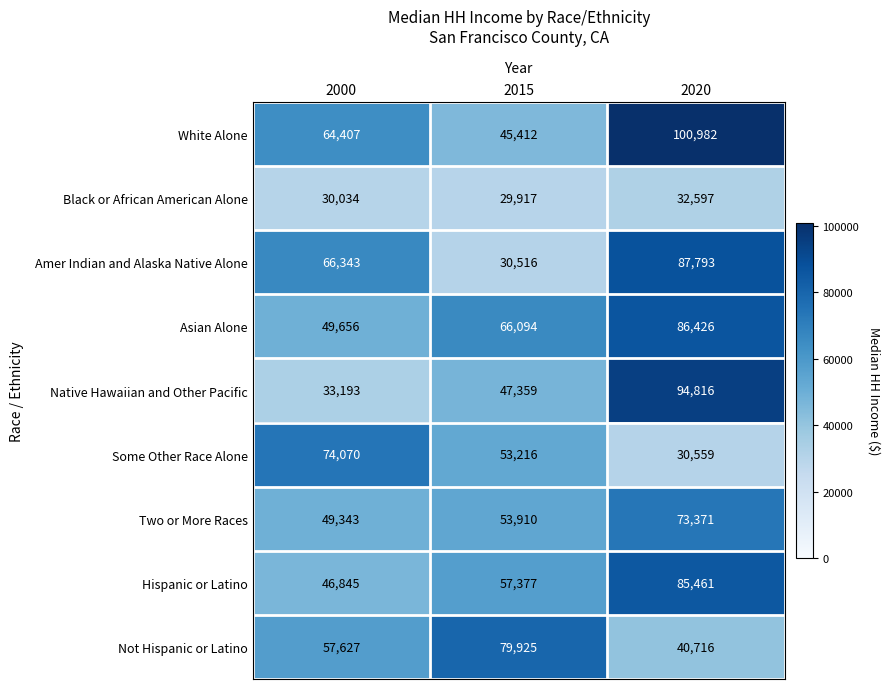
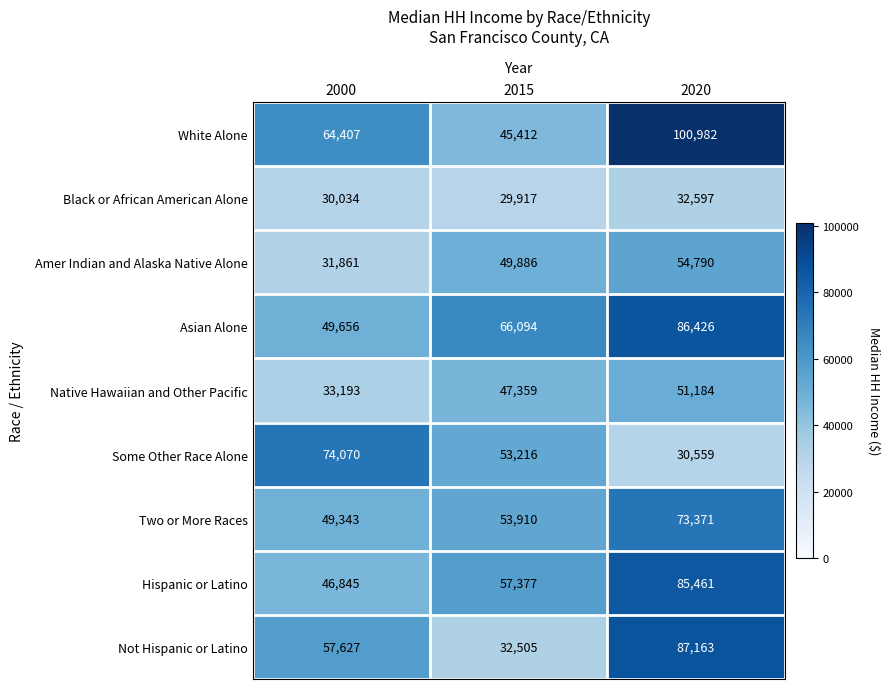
  {
    "White Alone": {
      "2000": "64,407",
      "2015": "45,412",
      "2020": "100,982"
    },
    "Black or African American Alone": {
      "2000": "30,034",
      "2015": "29,917",
      "2020": "32,597"
    },
    "Amer Indian and Alaska Native Alone": {
-     "2000": "66,343",
-     "2015": "30,516",
-     "2020": "87,793"
+     "2000": "31,861",
+     "2015": "49,886",
+     "2020": "54,790"
    },
    "Asian Alone": {
      "2000": "49,656",
      "2015": "66,094",
      "2020": "86,426"
    },
    "Native Hawaiian and Other Pacific": {
      "2000": "33,193",
      "2015": "47,359",
-     "2020": "94,816"
+     "2020": "51,184"
    },
    "Some Other Race Alone": {
      "2000": "74,070",
      "2015": "53,216",
      "2020": "30,559"
    },
    "Two or More Races": {
      "2000": "49,343",
      "2015": "53,910",
      "2020": "73,371"
    },
    "Hispanic or Latino": {
      "2000": "46,845",
      "2015": "57,377",
      "2020": "85,461"
    },
    "Not Hispanic or Latino": {
      "2000": "57,627",
-     "2015": "79,925",
-     "2020": "40,716"
+     "2015": "32,505",
+     "2020": "87,163"
    }
  }
